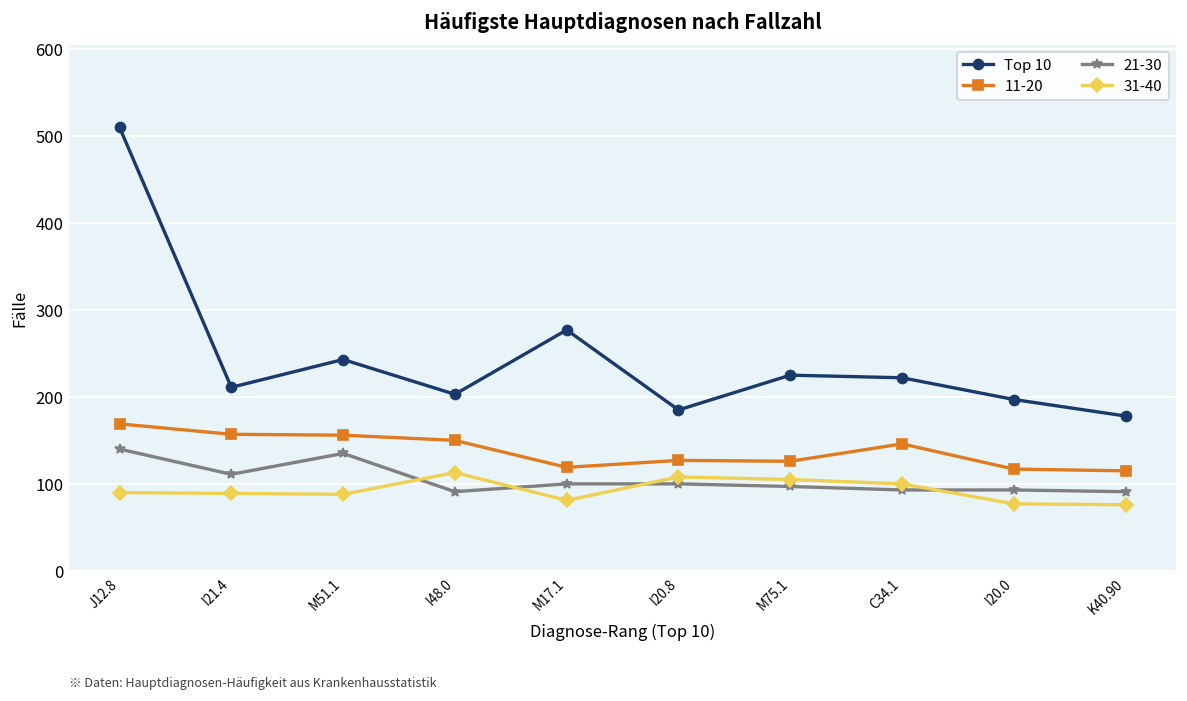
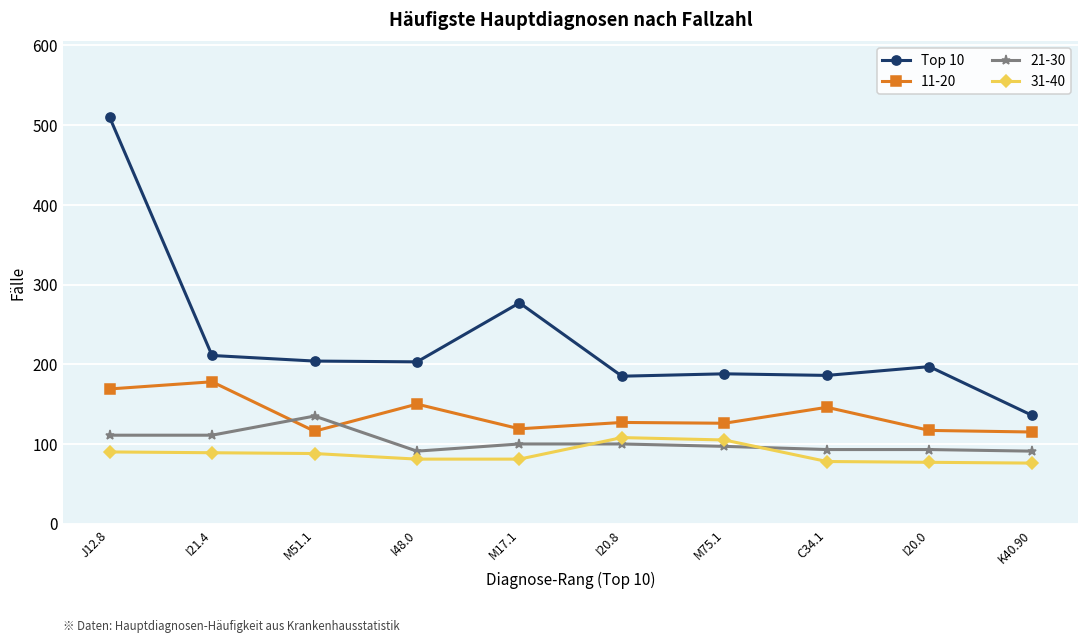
  {
    "Top 10": {
      "J12.8": 510,
      "I21.4": 210,
-     "M51.1": 240,
+     "M51.1": 200,
      "I48.0": 200,
      "M17.1": 280,
      "I20.8": 190,
-     "M75.1": 230,
-     "C34.1": 220,
+     "M75.1": 190,
+     "C34.1": 190,
      "I20.0": 200,
-     "K40.90": 180
+     "K40.90": 140
    },
    "11-20": {
      "J12.8": 170,
-     "I21.4": 160,
-     "M51.1": 160,
+     "I21.4": 180,
+     "M51.1": 120,
      "I48.0": 150,
      "M17.1": 120,
      "I20.8": 130,
      "M75.1": 130,
      "C34.1": 150,
      "I20.0": 120,
      "K40.90": 120
    },
    "21-30": {
-     "J12.8": 140,
+     "J12.8": 110,
      "I21.4": 110,
      "M51.1": 140,
      "I48.0": 90,
      "M17.1": 100,
      "I20.8": 100,
      "M75.1": 100,
      "C34.1": 90,
      "I20.0": 90,
      "K40.90": 90
    },
    "31-40": {
      "J12.8": 90,
      "I21.4": 90,
      "M51.1": 90,
-     "I48.0": 110,
+     "I48.0": 80,
      "M17.1": 80,
      "I20.8": 110,
      "M75.1": 110,
-     "C34.1": 100,
+     "C34.1": 80,
      "I20.0": 80,
      "K40.90": 80
    }
  }
